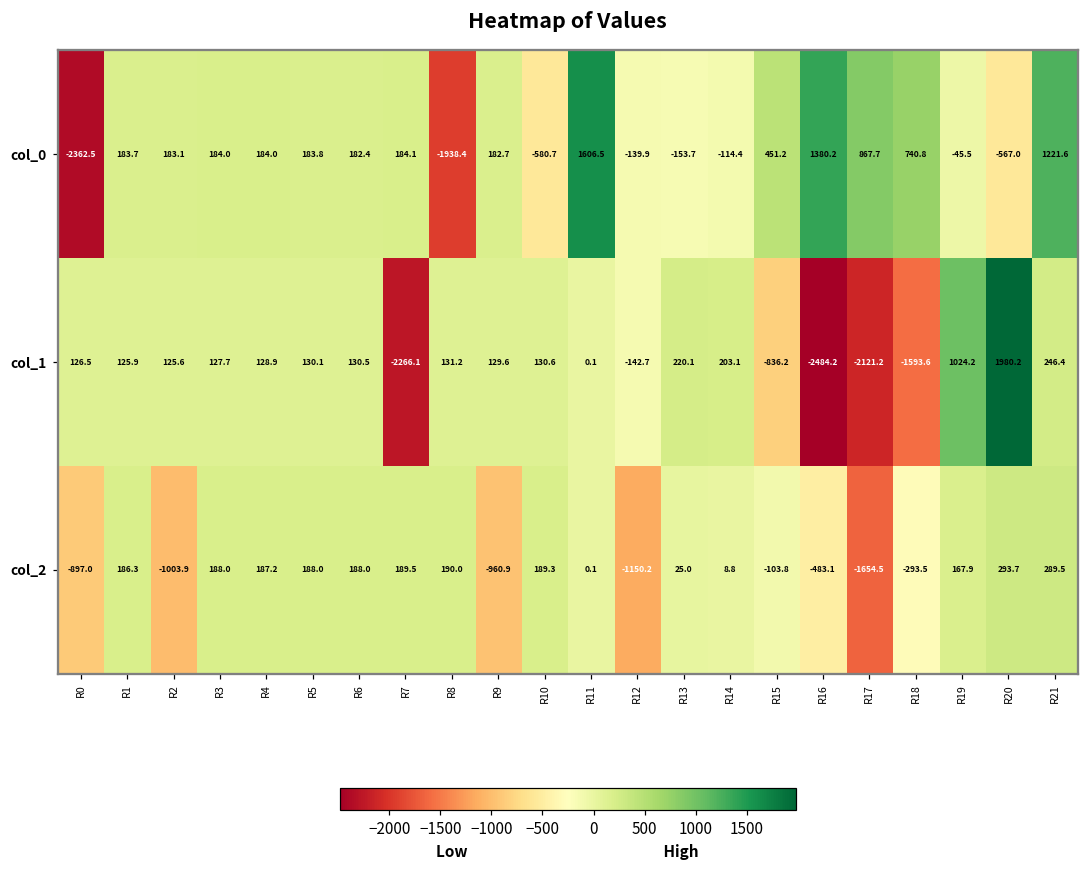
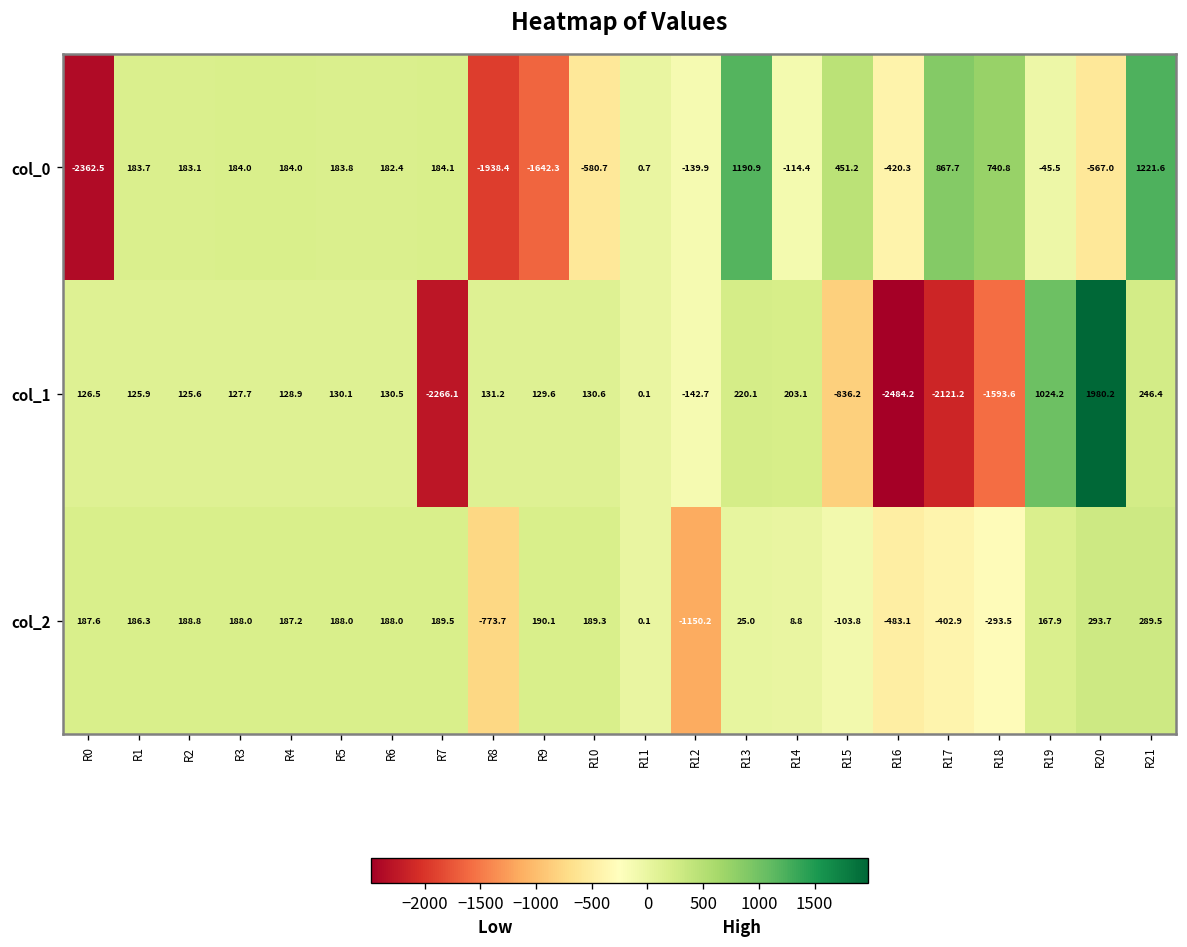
  {
    "col_0": {
      "R0": -2362.5,
      "R1": 183.7,
      "R2": 183.1,
      "R3": 184.0,
      "R4": 184.0,
      "R5": 183.8,
      "R6": 182.4,
      "R7": 184.1,
      "R8": -1938.4,
-     "R9": 182.7,
+     "R9": -1642.3,
      "R10": -580.7,
-     "R11": 1606.5,
+     "R11": 0.7,
      "R12": -139.9,
-     "R13": -153.7,
+     "R13": 1190.9,
      "R14": -114.4,
      "R15": 451.2,
-     "R16": 1380.2,
+     "R16": -420.3,
      "R17": 867.7,
      "R18": 740.8,
      "R19": -45.5,
      "R20": -567.0,
      "R21": 1221.6
    },
    "col_1": {
      "R0": 126.5,
      "R1": 125.9,
      "R2": 125.6,
      "R3": 127.7,
      "R4": 128.9,
      "R5": 130.1,
      "R6": 130.5,
      "R7": -2266.1,
      "R8": 131.2,
      "R9": 129.6,
      "R10": 130.6,
      "R11": 0.1,
      "R12": -142.7,
      "R13": 220.1,
      "R14": 203.1,
      "R15": -836.2,
      "R16": -2484.2,
      "R17": -2121.2,
      "R18": -1593.6,
      "R19": 1024.2,
      "R20": 1980.2,
      "R21": 246.4
    },
    "col_2": {
-     "R0": -897.0,
+     "R0": 187.6,
      "R1": 186.3,
-     "R2": -1003.9,
+     "R2": 188.8,
      "R3": 188.0,
      "R4": 187.2,
      "R5": 188.0,
      "R6": 188.0,
      "R7": 189.5,
-     "R8": 190.0,
-     "R9": -960.9,
+     "R8": -773.7,
+     "R9": 190.1,
      "R10": 189.3,
      "R11": 0.1,
      "R12": -1150.2,
      "R13": 25.0,
      "R14": 8.8,
      "R15": -103.8,
      "R16": -483.1,
-     "R17": -1654.5,
+     "R17": -402.9,
      "R18": -293.5,
      "R19": 167.9,
      "R20": 293.7,
      "R21": 289.5
    }
  }
